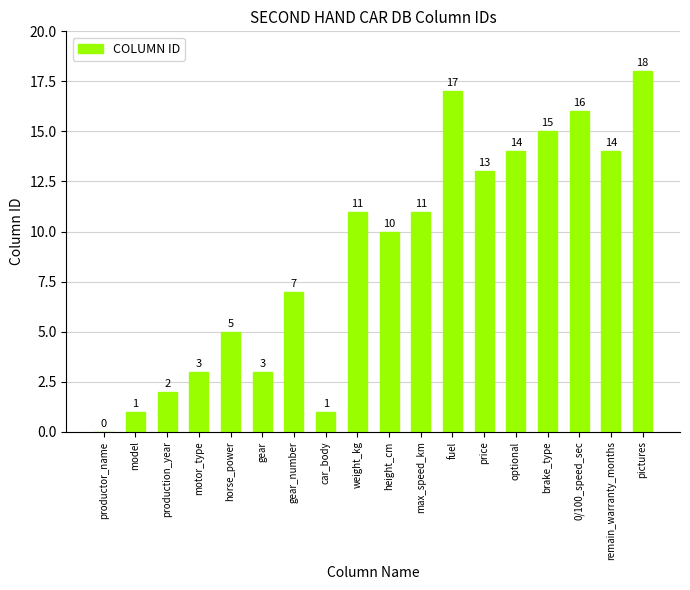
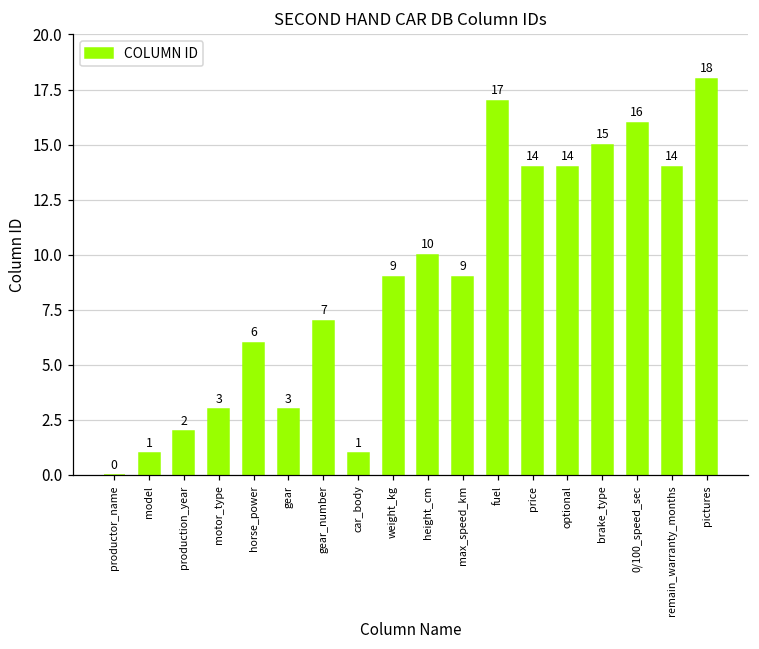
  {
    "productor_name": 0,
    "model": 1,
    "production_year": 2,
    "motor_type": 3,
-   "horse_power": 5,
+   "horse_power": 6,
    "gear": 3,
    "gear_number": 7,
    "car_body": 1,
-   "weight_kg": 11,
+   "weight_kg": 9,
    "height_cm": 10,
-   "max_speed_km": 11,
+   "max_speed_km": 9,
    "fuel": 17,
-   "price": 13,
+   "price": 14,
    "optional": 14,
    "brake_type": 15,
    "0/100_speed_sec": 16,
    "remain_warranty_months": 14,
    "pictures": 18
  }
